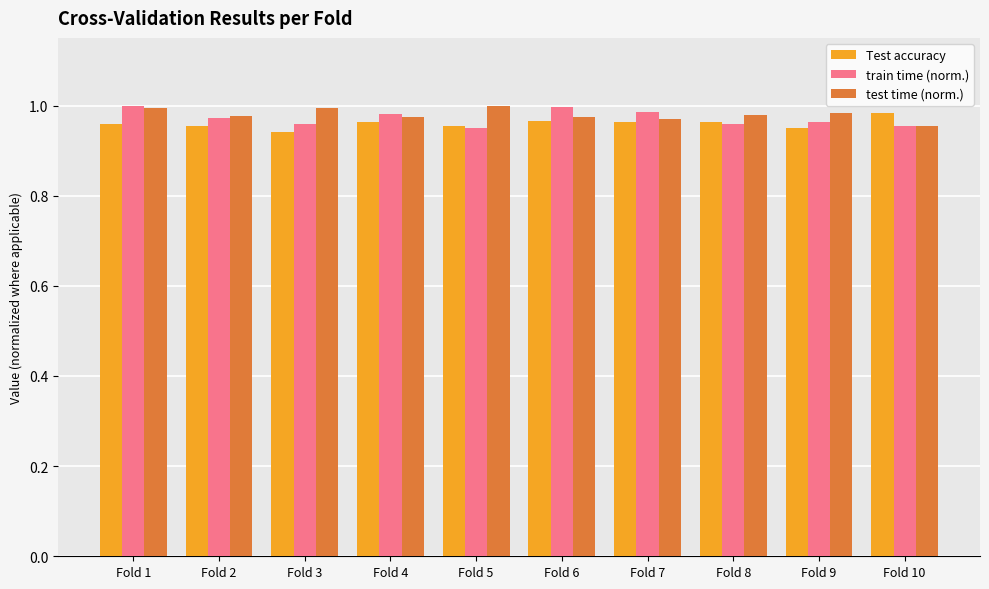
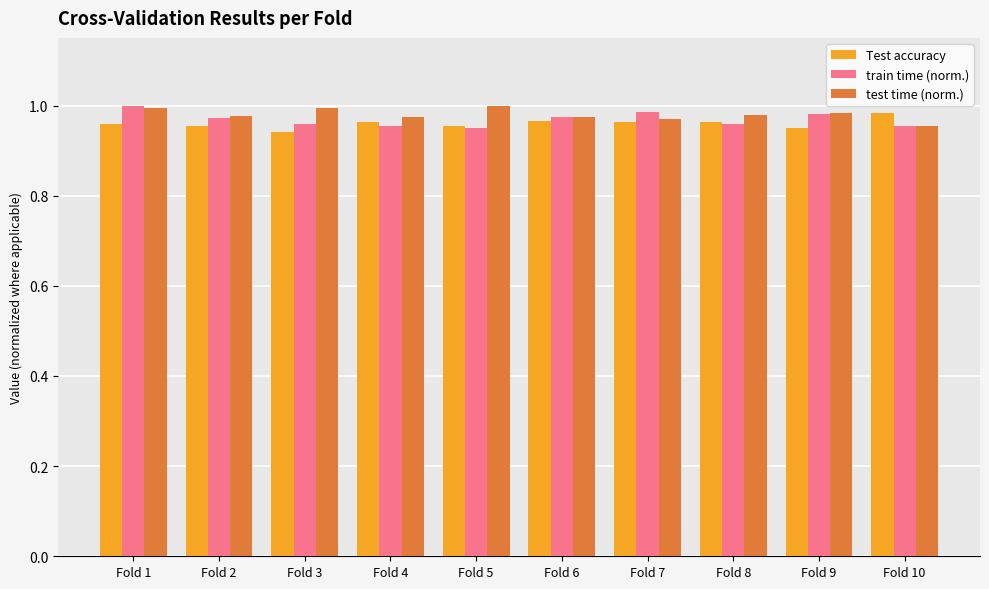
  {
    "train time (norm.)": {
      "Fold 1": 1.00,
      "Fold 2": 0.97,
      "Fold 3": 0.96,
-     "Fold 4": 0.98,
+     "Fold 4": 0.95,
      "Fold 5": 0.95,
-     "Fold 6": 1.00,
+     "Fold 6": 0.97,
      "Fold 7": 0.99,
      "Fold 8": 0.96,
-     "Fold 9": 0.96,
+     "Fold 9": 0.98,
      "Fold 10": 0.95
    }
  }
